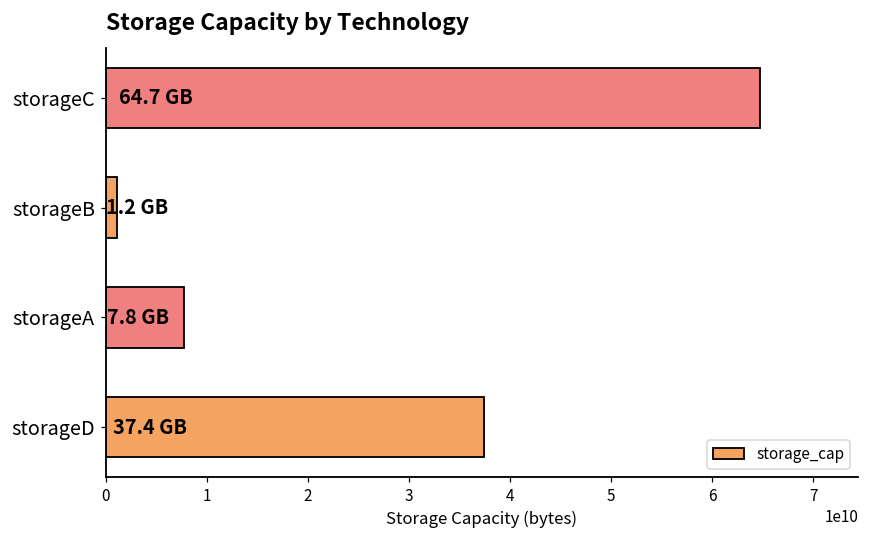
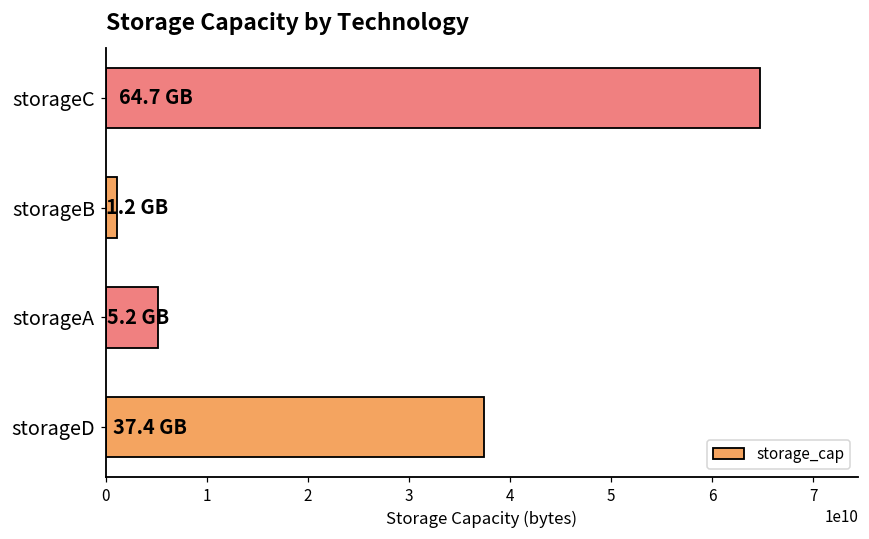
  {
-   "storageA": 7.8
+   "storageA": 5.2
  }
